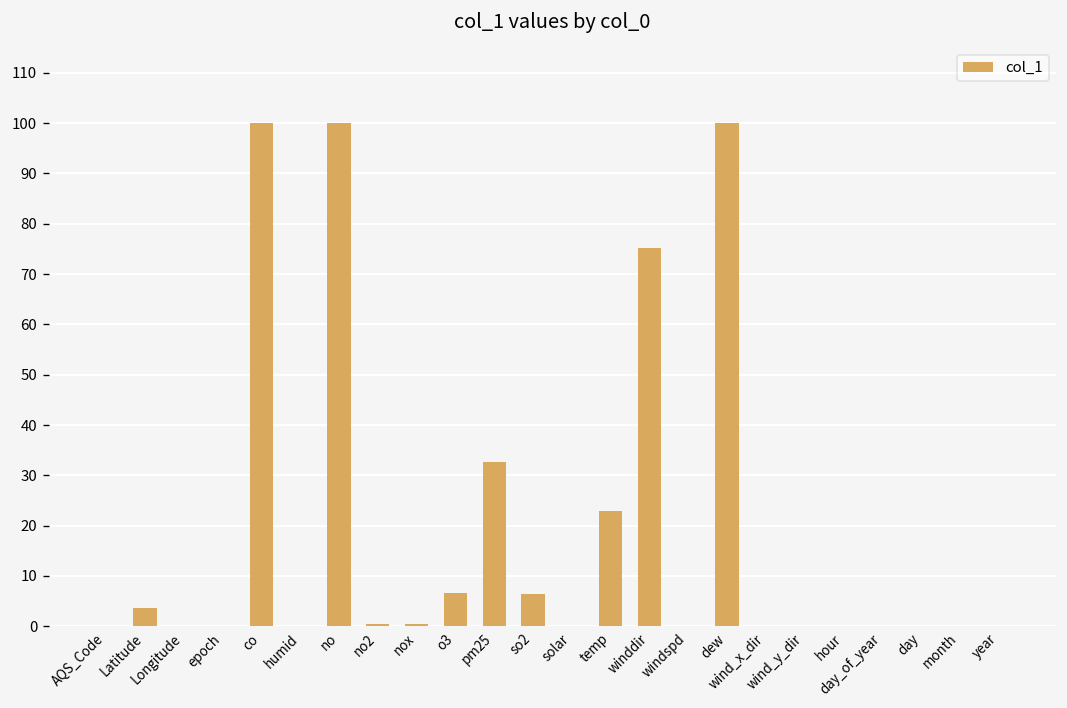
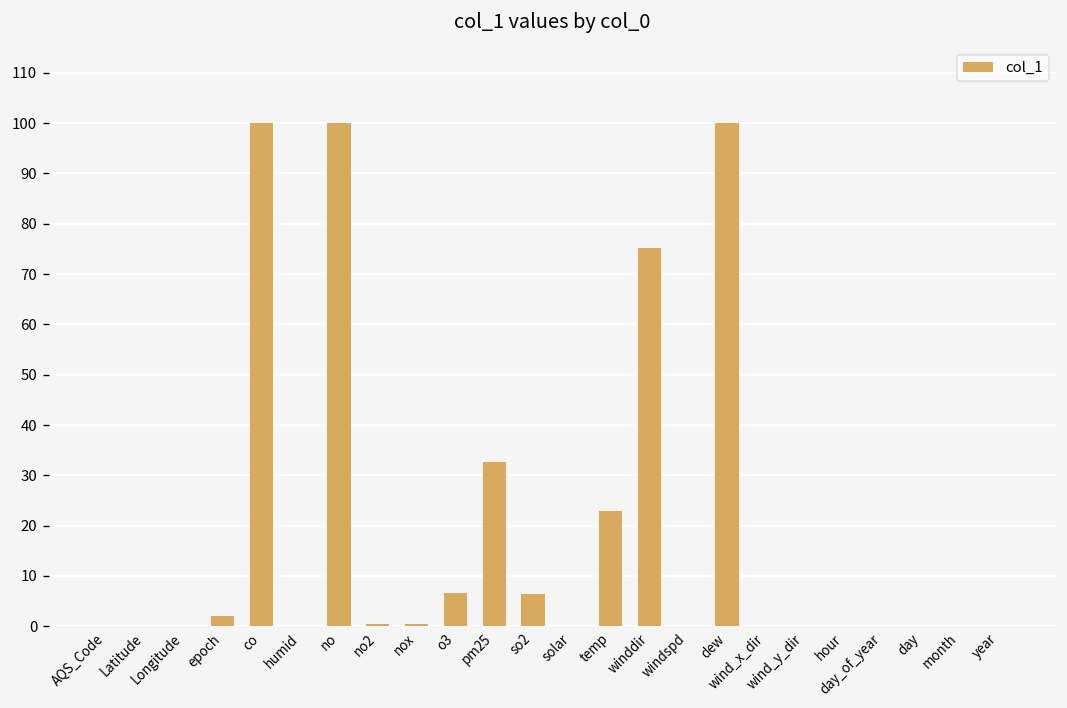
  {
    "AQS_Code": 0,
-   "Latitude": 4,
+   "Latitude": 0,
    "Longitude": 0,
-   "epoch": 0,
+   "epoch": 2,
    "co": 100,
    "humid": 0,
    "no": 100,
    "o3": 7,
    "pm25": 33,
    "so2": 6,
    "solar": 0,
    "temp": 23,
    "winddir": 75,
    "windspd": 0,
    "dew": 100,
    "wind_x_dir": 0,
    "wind_y_dir": 0,
    "hour": 0,
    "day_of_year": 0,
    "day": 0,
    "month": 0,
    "year": 0
  }
